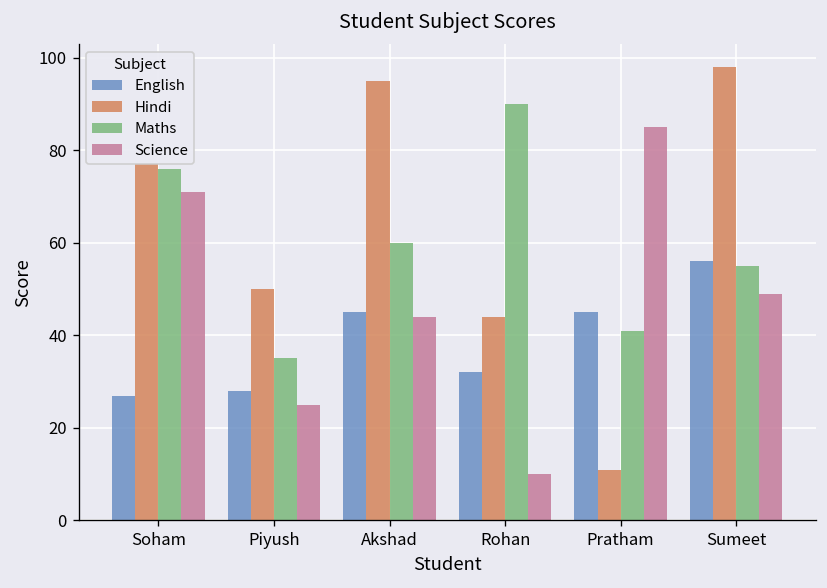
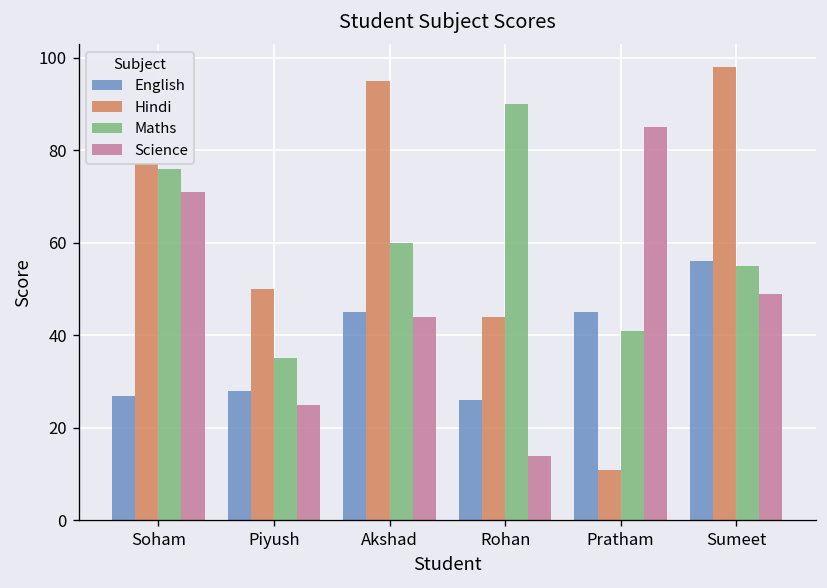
  {
    "English": {
      "Soham": 27,
      "Piyush": 28,
      "Akshad": 45,
-     "Rohan": 32,
+     "Rohan": 26,
      "Pratham": 45,
      "Sumeet": 56
    },
    "Hindi": {
      "Piyush": 50,
      "Akshad": 95,
      "Rohan": 44,
      "Pratham": 11,
      "Sumeet": 98
    },
    "Maths": {
      "Piyush": 35,
      "Akshad": 60,
      "Rohan": 90,
      "Pratham": 41,
      "Sumeet": 55
    },
    "Science": {
      "Soham": 71,
      "Piyush": 25,
      "Akshad": 44,
-     "Rohan": 10,
+     "Rohan": 14,
      "Pratham": 85,
      "Sumeet": 49
    }
  }
